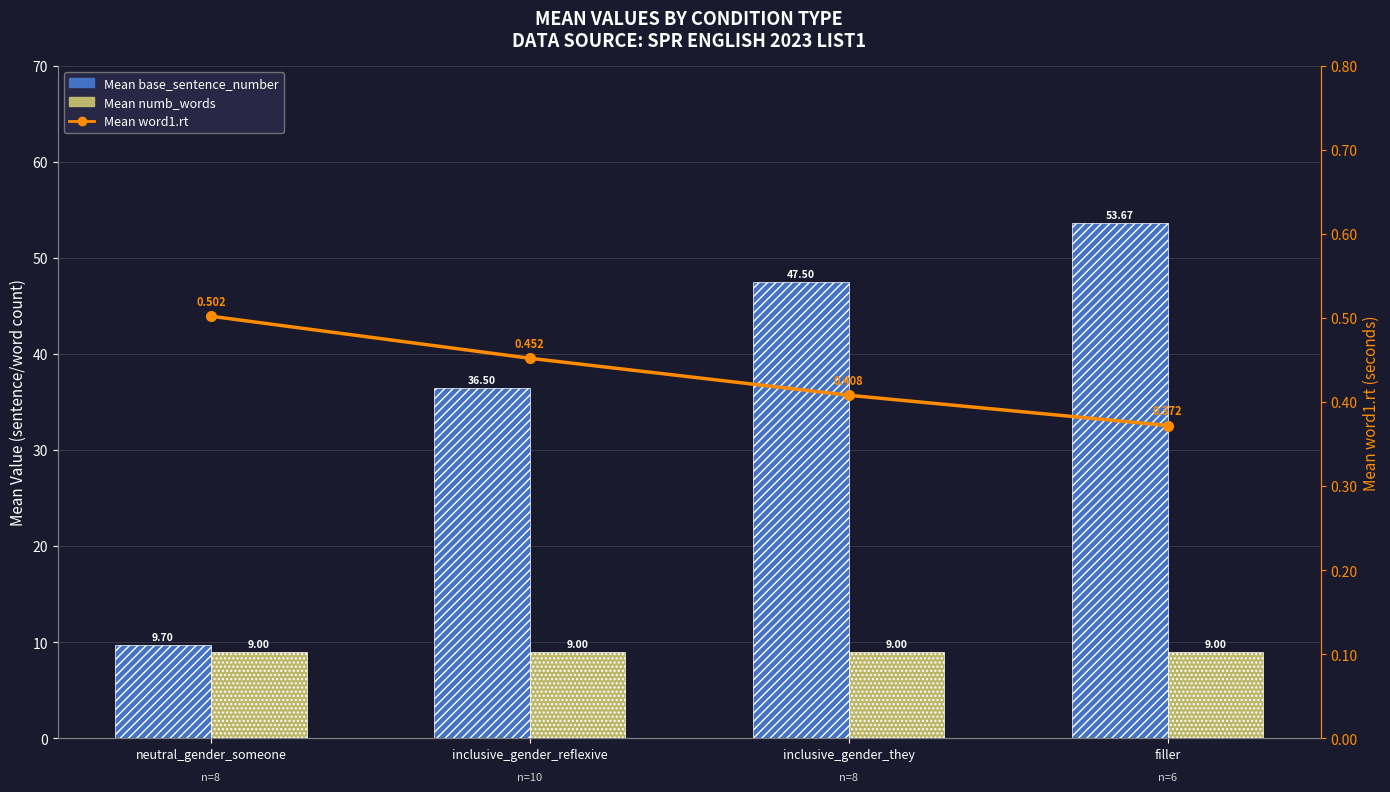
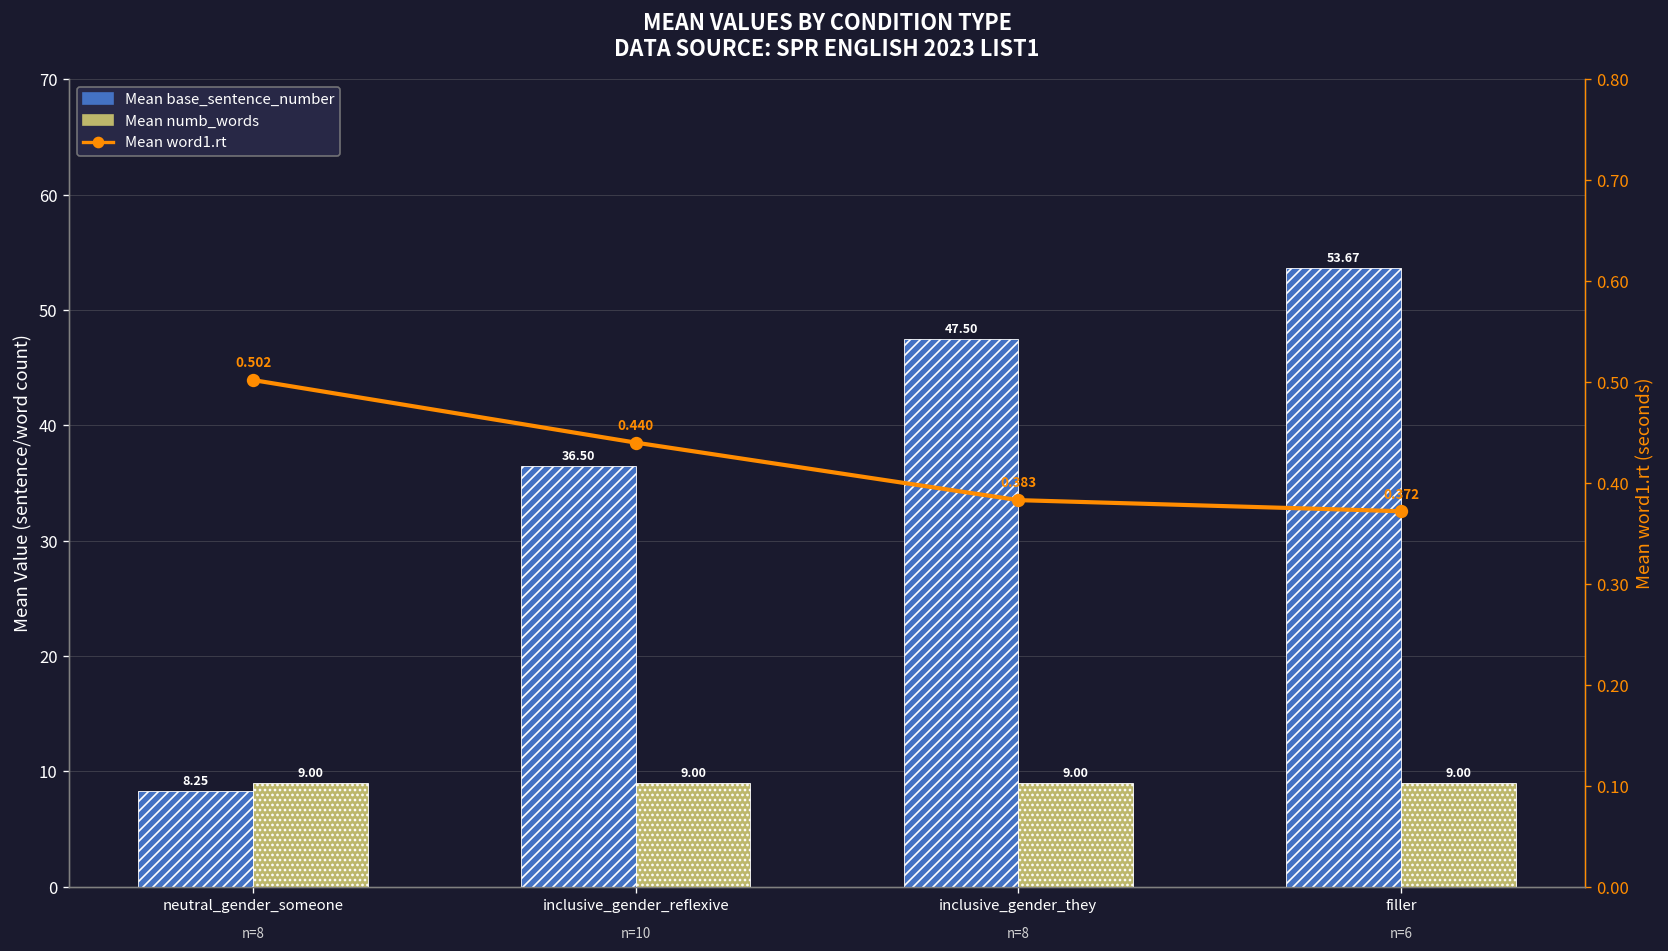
  {
    "Mean base_sentence_number": {
-     "neutral_gender_someone": 9.70,
+     "neutral_gender_someone": 8.25,
      "inclusive_gender_reflexive": 36.50,
      "inclusive_gender_they": 47.50,
      "filler": 53.67
    },
    "Mean numb_words": {
      "neutral_gender_someone": 9.00,
      "inclusive_gender_reflexive": 9.00,
      "inclusive_gender_they": 9.00,
      "filler": 9.00
    },
    "Mean word1.rt": {
      "neutral_gender_someone": 0.502,
-     "inclusive_gender_reflexive": 0.452,
-     "inclusive_gender_they": 0.408,
+     "inclusive_gender_reflexive": 0.440,
+     "inclusive_gender_they": 0.383,
      "filler": 0.372
    }
  }
